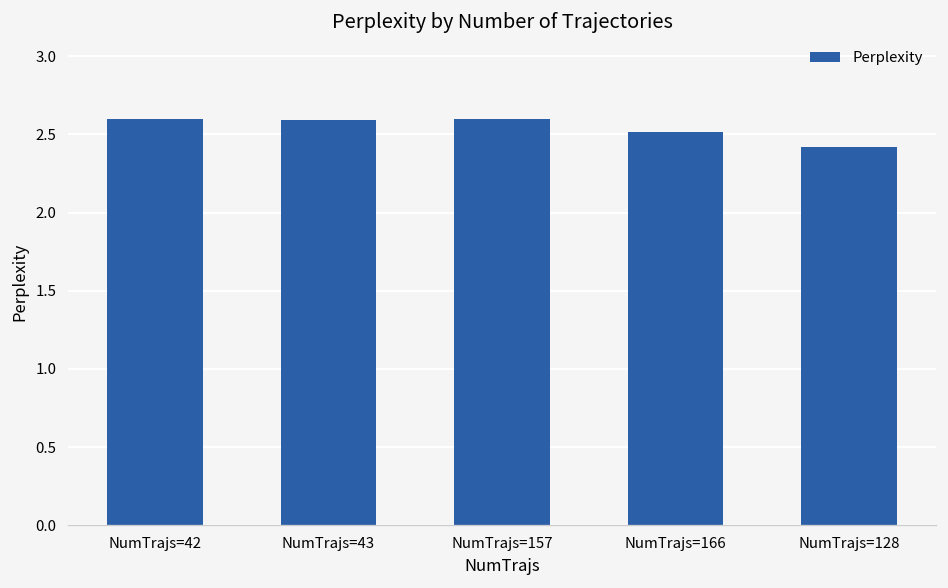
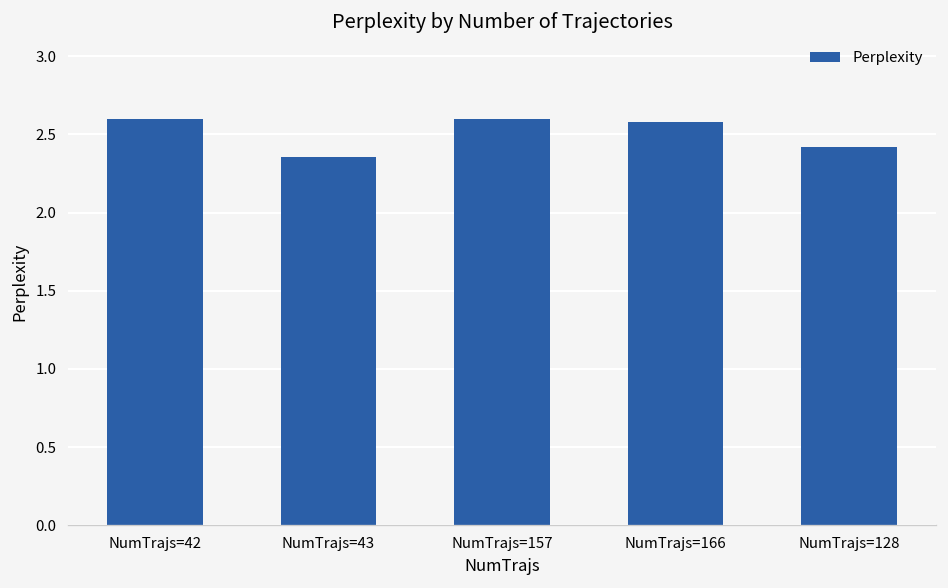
  {
    "NumTrajs=42": 2.60,
-   "NumTrajs=43": 2.60,
+   "NumTrajs=43": 2.36,
    "NumTrajs=157": 2.60,
-   "NumTrajs=166": 2.52,
+   "NumTrajs=166": 2.58,
    "NumTrajs=128": 2.42
  }
